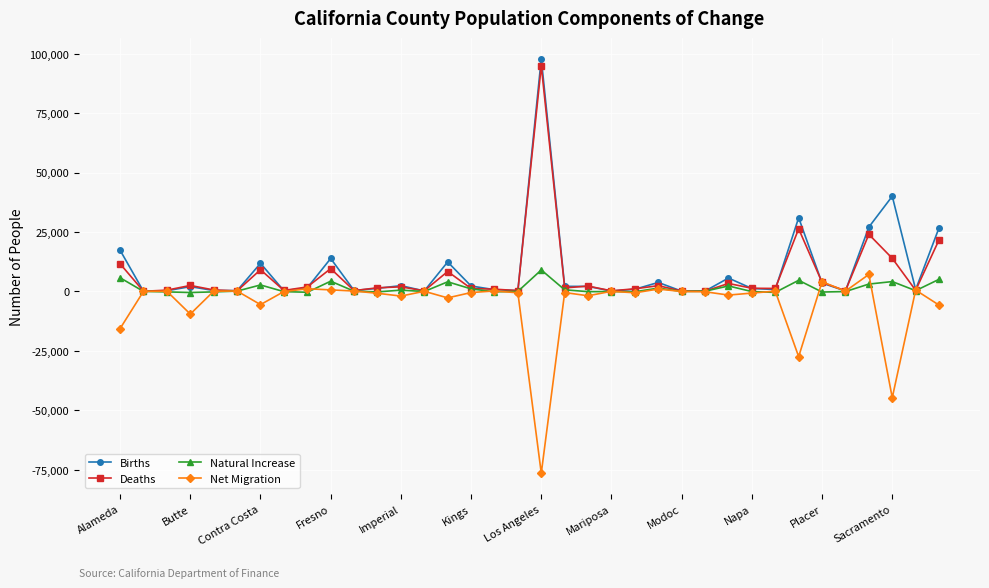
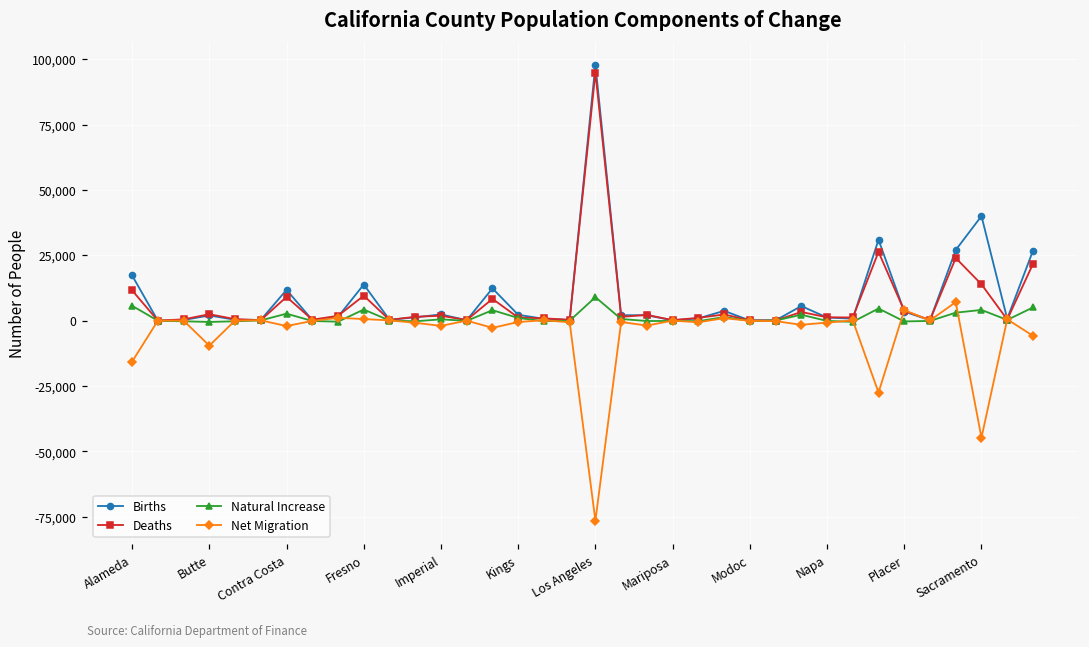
  {
    "Births": {
      "Alameda": "17,000",
      "Contra Costa": "12,000",
      "Fresno": "14,000",
      "Los Angeles": "98,000",
      "Sacramento": "40,000"
    },
    "Deaths": {
      "Alameda": "12,000",
      "Contra Costa": "9,000",
      "Fresno": "10,000",
      "Los Angeles": "95,000",
      "Sacramento": "14,000"
    },
    "Natural Increase": {
      "Alameda": "6,000",
      "Butte": "0",
      "Contra Costa": "3,000",
      "Fresno": "4,000",
      "Imperial": "1,000",
      "Los Angeles": "9,000",
      "Placer": "0",
      "Sacramento": "4,000"
    },
    "Net Migration": {
      "Alameda": "-16,000",
      "Butte": "-10,000",
-     "Contra Costa": "-6,000",
+     "Contra Costa": "-2,000",
      "Fresno": "1,000",
      "Imperial": "-2,000",
      "Kings": "-1,000",
      "Los Angeles": "-77,000",
      "Sacramento": "-45,000"
    }
  }
